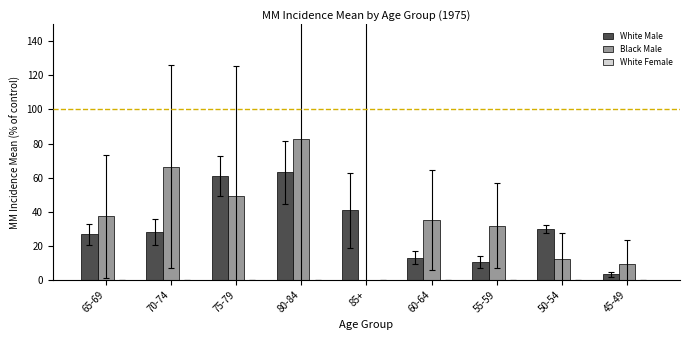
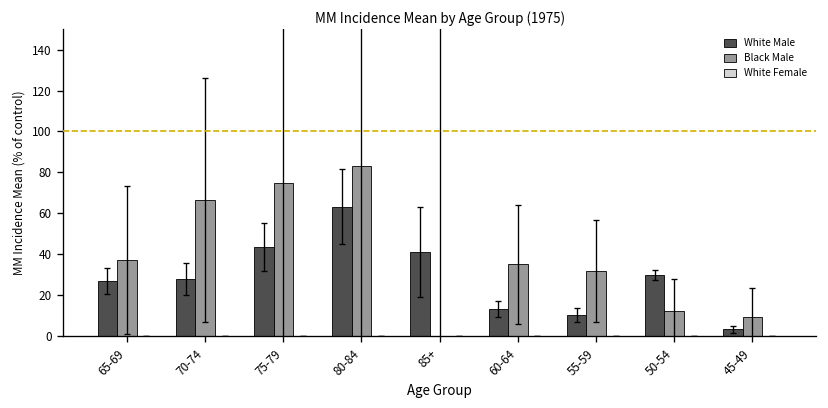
  {
    "White Male": {
      "65-69": 27,
      "70-74": 28,
-     "75-79": 61,
+     "75-79": 43,
      "80-84": 63,
      "85+": 41,
      "60-64": 13,
      "55-59": 10,
      "50-54": 30,
      "45-49": 3
    },
    "Black Male": {
      "65-69": 37,
      "70-74": 66,
-     "75-79": 49,
+     "75-79": 75,
      "80-84": 83,
      "85+": 0,
      "60-64": 35,
      "55-59": 32,
      "50-54": 12,
      "45-49": 9
    },
    "White Female": {
      "65-69": 0,
      "70-74": 0,
      "75-79": 0,
      "80-84": 0,
      "85+": 0,
      "60-64": 0,
      "55-59": 0,
      "50-54": 0,
      "45-49": 0
    }
  }
